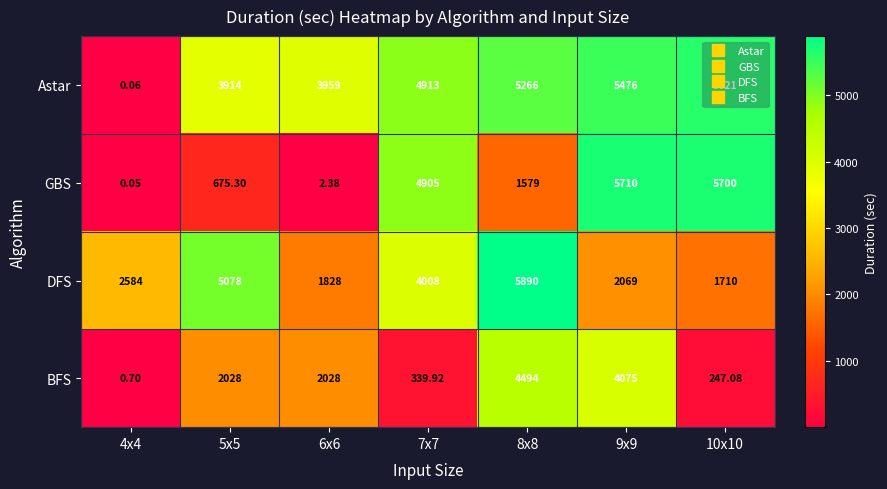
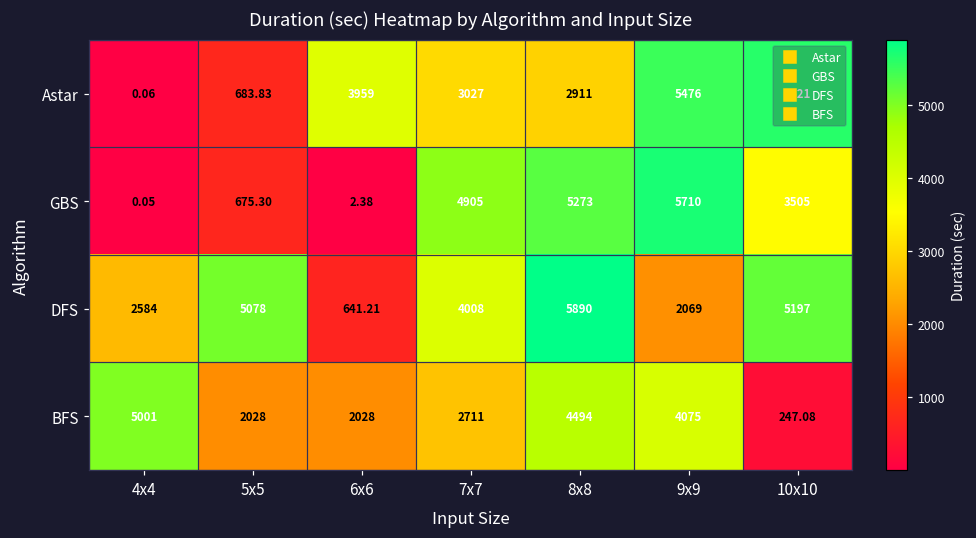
  {
    "Astar": {
      "4x4": 0.06,
-     "5x5": 3914,
+     "5x5": 683.83,
      "6x6": 3959,
-     "7x7": 4913,
-     "8x8": 5266,
+     "7x7": 3027,
+     "8x8": 2911,
      "9x9": 5476
    },
    "GBS": {
      "4x4": 0.05,
      "5x5": 675.30,
      "6x6": 2.38,
      "7x7": 4905,
-     "8x8": 1579,
+     "8x8": 5273,
      "9x9": 5710,
-     "10x10": 5700
+     "10x10": 3505
    },
    "DFS": {
      "4x4": 2584,
      "5x5": 5078,
-     "6x6": 1828,
+     "6x6": 641.21,
      "7x7": 4008,
      "8x8": 5890,
      "9x9": 2069,
-     "10x10": 1710
+     "10x10": 5197
    },
    "BFS": {
-     "4x4": 0.70,
+     "4x4": 5001,
      "5x5": 2028,
      "6x6": 2028,
-     "7x7": 339.92,
+     "7x7": 2711,
      "8x8": 4494,
      "9x9": 4075,
      "10x10": 247.08
    }
  }
